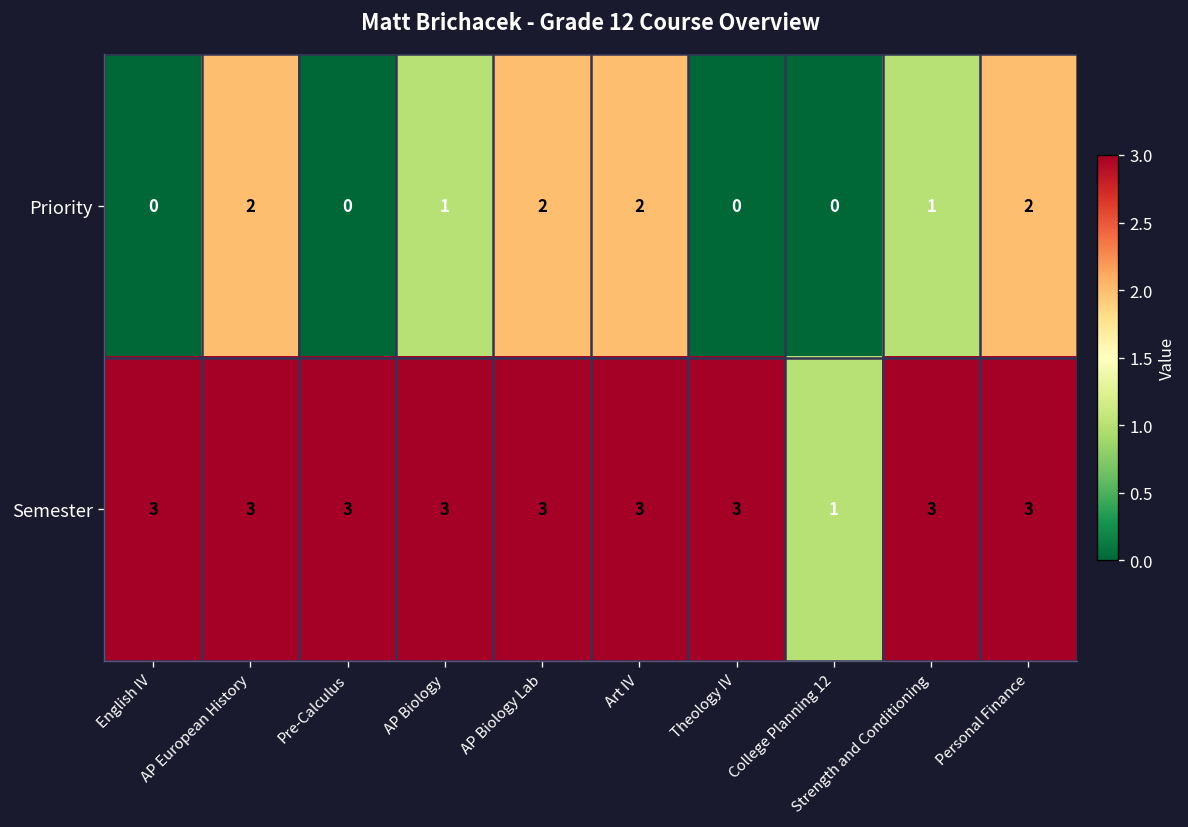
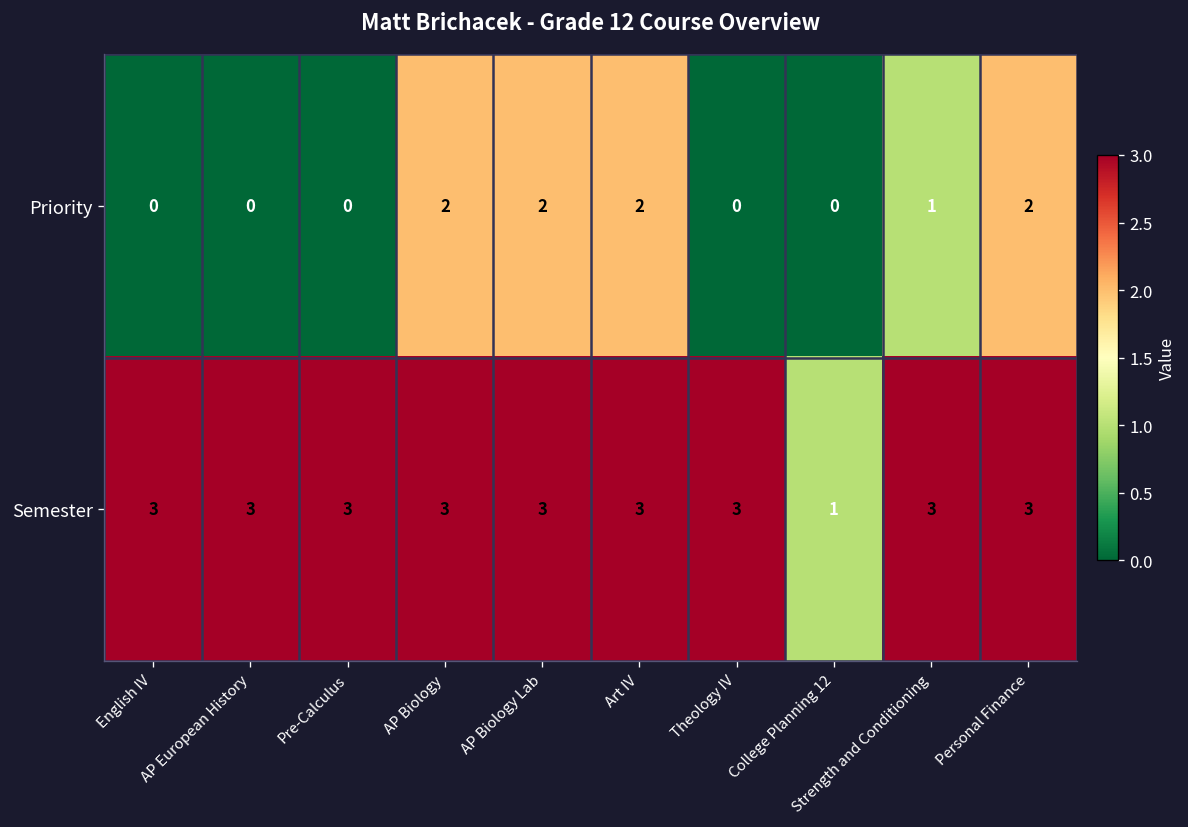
  {
    "Priority": {
      "English IV": 0,
-     "AP European History": 2,
+     "AP European History": 0,
      "Pre-Calculus": 0,
-     "AP Biology": 1,
+     "AP Biology": 2,
      "AP Biology Lab": 2,
      "Art IV": 2,
      "Theology IV": 0,
      "College Planning 12": 0,
      "Strength and Conditioning": 1,
      "Personal Finance": 2
    },
    "Semester": {
      "English IV": 3,
      "AP European History": 3,
      "Pre-Calculus": 3,
      "AP Biology": 3,
      "AP Biology Lab": 3,
      "Art IV": 3,
      "Theology IV": 3,
      "College Planning 12": 1,
      "Strength and Conditioning": 3,
      "Personal Finance": 3
    }
  }
